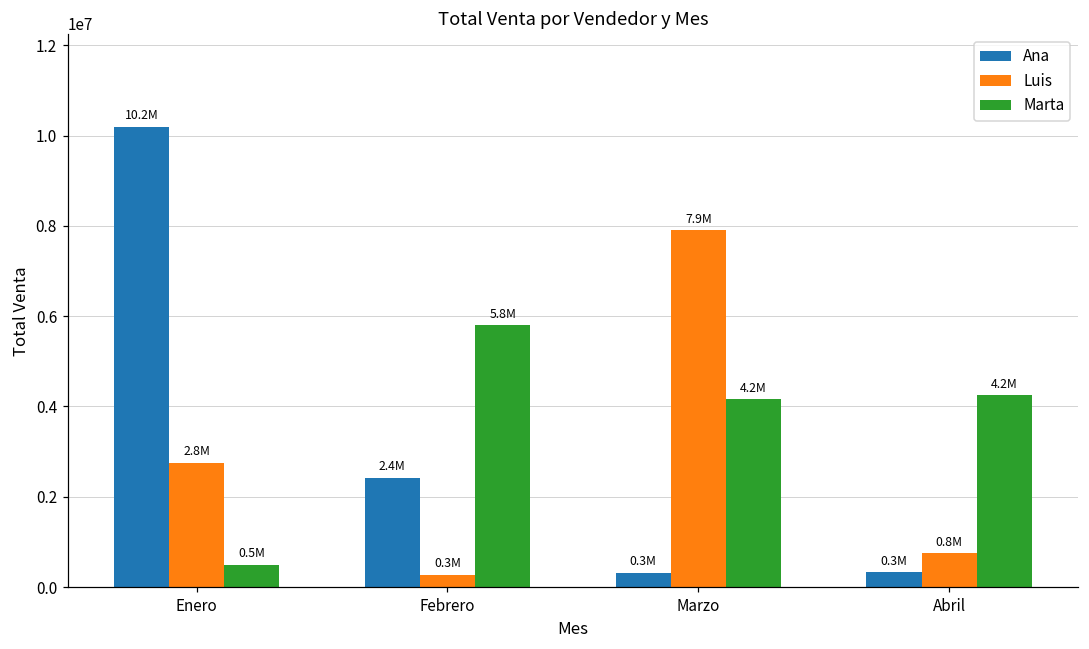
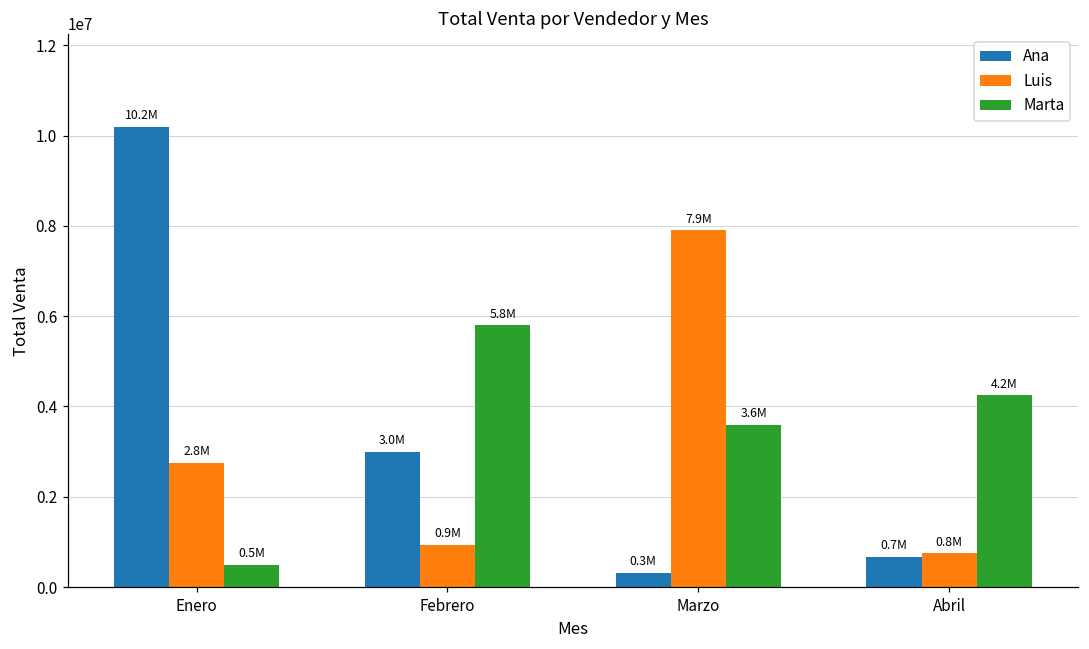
  {
    "Ana": {
      "Enero": "10.2M",
-     "Febrero": "2.4M",
+     "Febrero": "3.0M",
      "Marzo": "0.3M",
-     "Abril": "0.3M"
+     "Abril": "0.7M"
    },
    "Luis": {
      "Enero": "2.8M",
-     "Febrero": "0.3M",
+     "Febrero": "0.9M",
      "Marzo": "7.9M",
      "Abril": "0.8M"
    },
    "Marta": {
      "Enero": "0.5M",
      "Febrero": "5.8M",
-     "Marzo": "4.2M",
+     "Marzo": "3.6M",
      "Abril": "4.2M"
    }
  }
